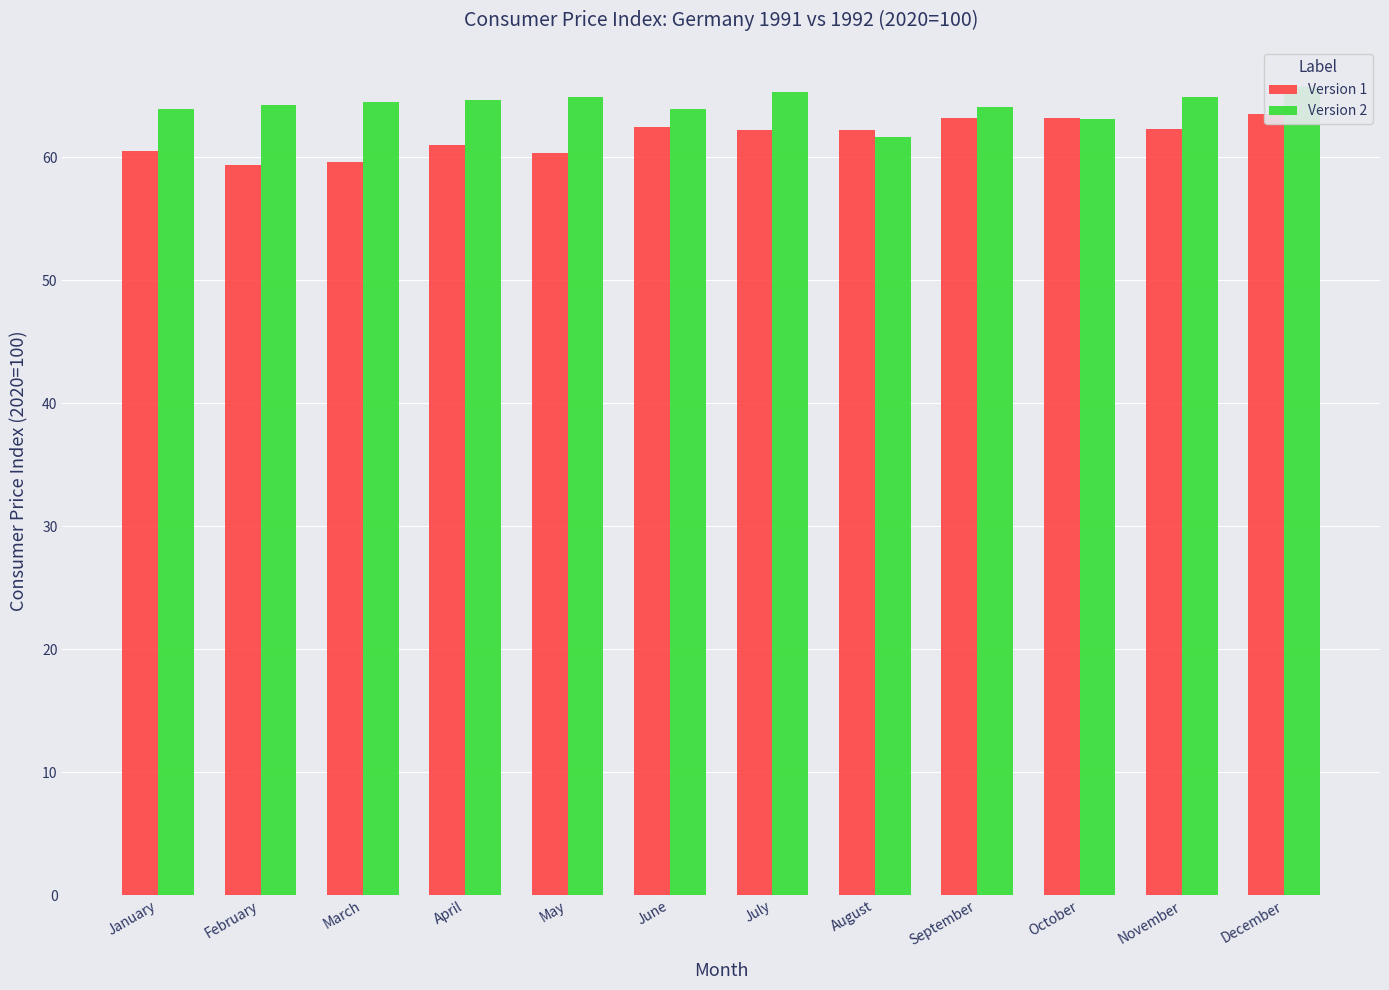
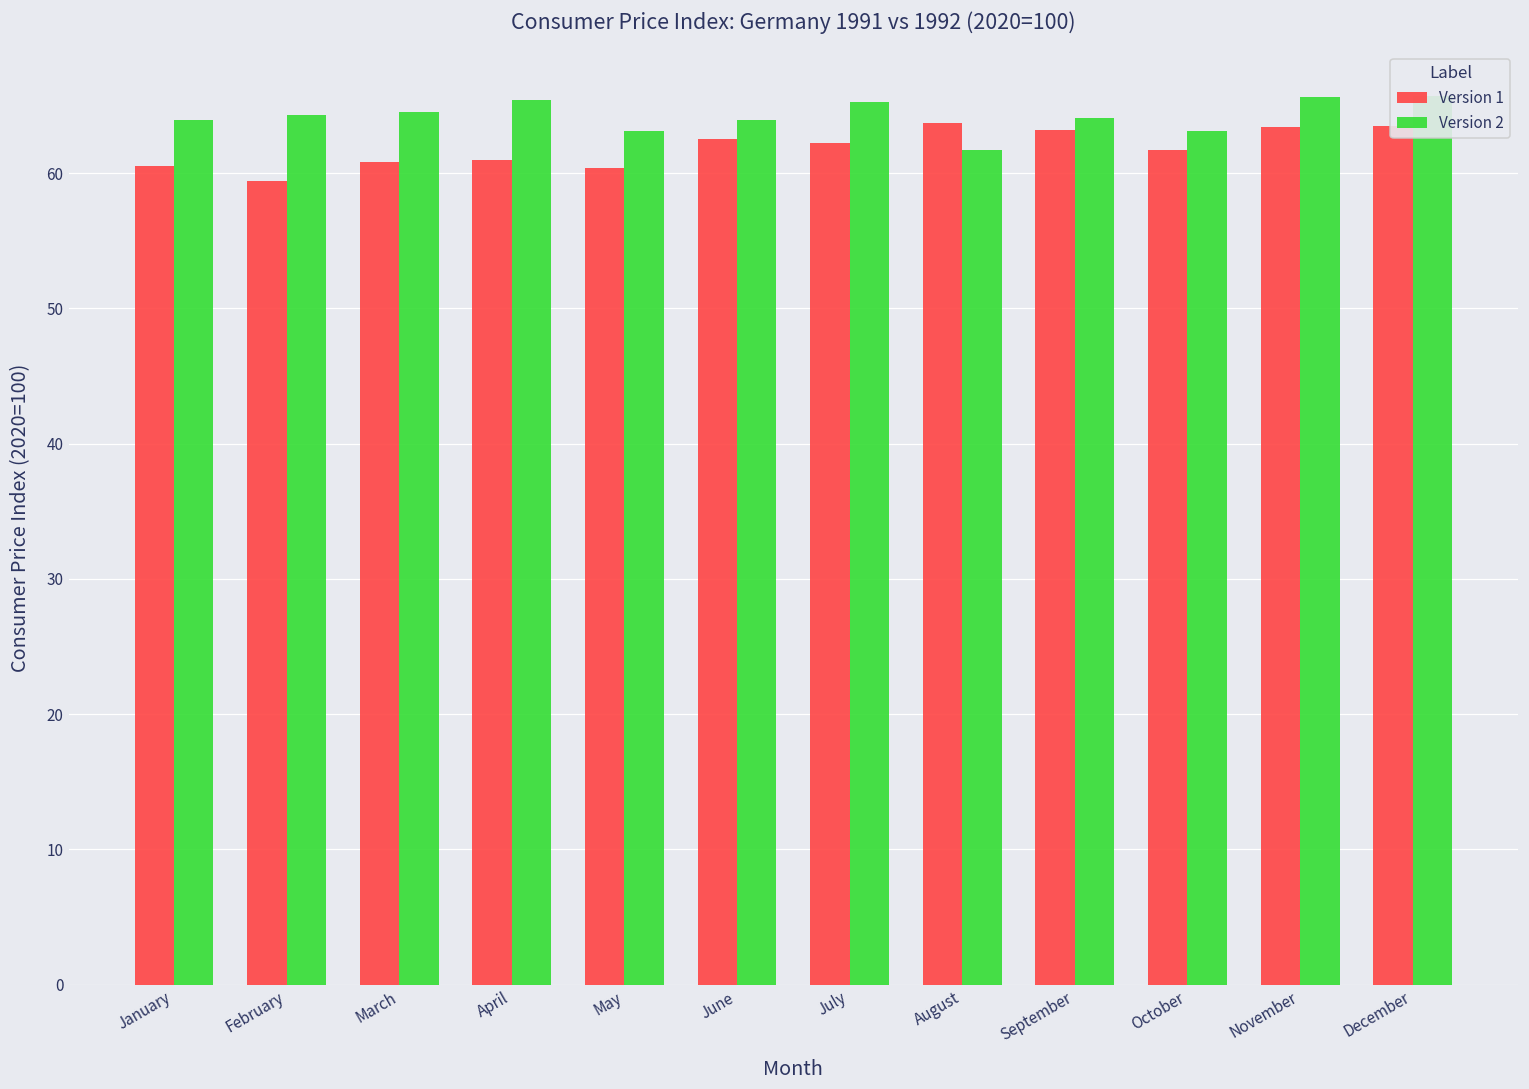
  {
    "Version 1": {
      "January": 60.5,
      "February": 59.4,
-     "March": 59.6,
+     "March": 60.8,
      "April": 61.0,
      "May": 60.4,
      "June": 62.5,
      "July": 62.2,
-     "August": 62.2,
+     "August": 63.7,
      "September": 63.2,
-     "October": 63.2,
-     "November": 62.3
+     "October": 61.7,
+     "November": 63.4
    },
    "Version 2": {
      "January": 63.9,
      "February": 64.3,
      "March": 64.5,
-     "April": 64.7,
-     "May": 64.9,
+     "April": 65.4,
+     "May": 63.1,
      "June": 63.9,
      "July": 65.3,
      "August": 61.7,
      "September": 64.1,
      "October": 63.1,
-     "November": 64.9
+     "November": 65.6
    }
  }
